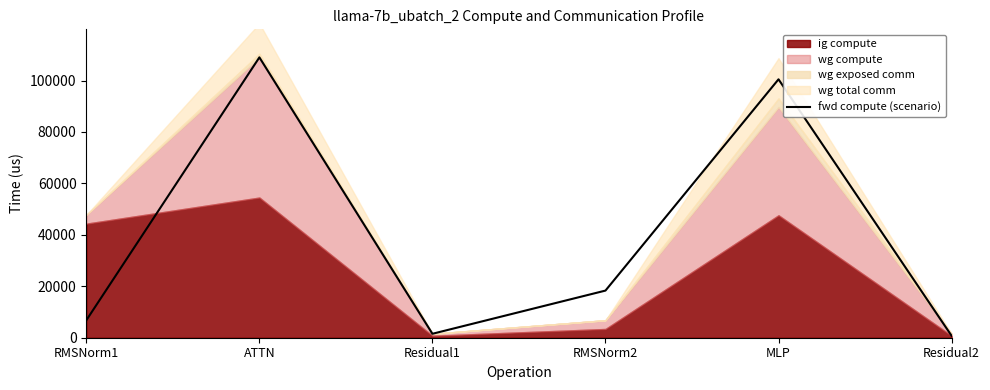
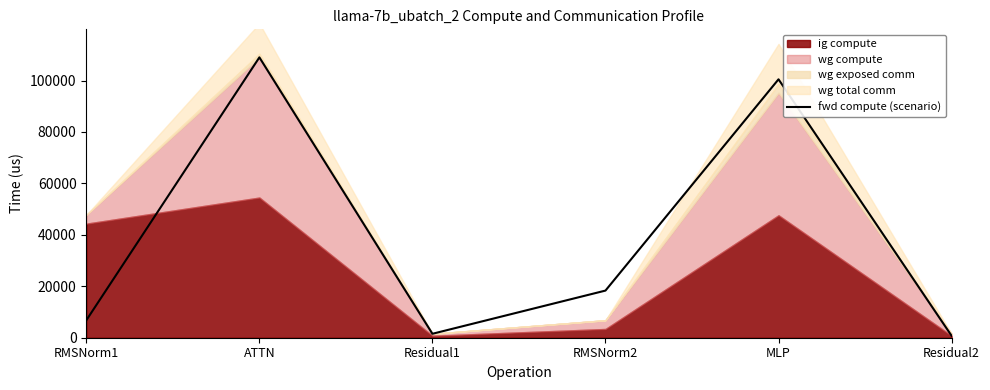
  {
    "fwd compute (scenario)": {
      "RMSNorm1": 7000,
      "RMSNorm2": 18000,
      "MLP": 100000
    },
    "ig compute": {
      "RMSNorm1": 44000,
      "ATTN": 55000,
      "RMSNorm2": 3000,
      "MLP": 48000
    },
    "wg compute": {
-     "MLP": 42000
+     "MLP": 48000
    }
  }
